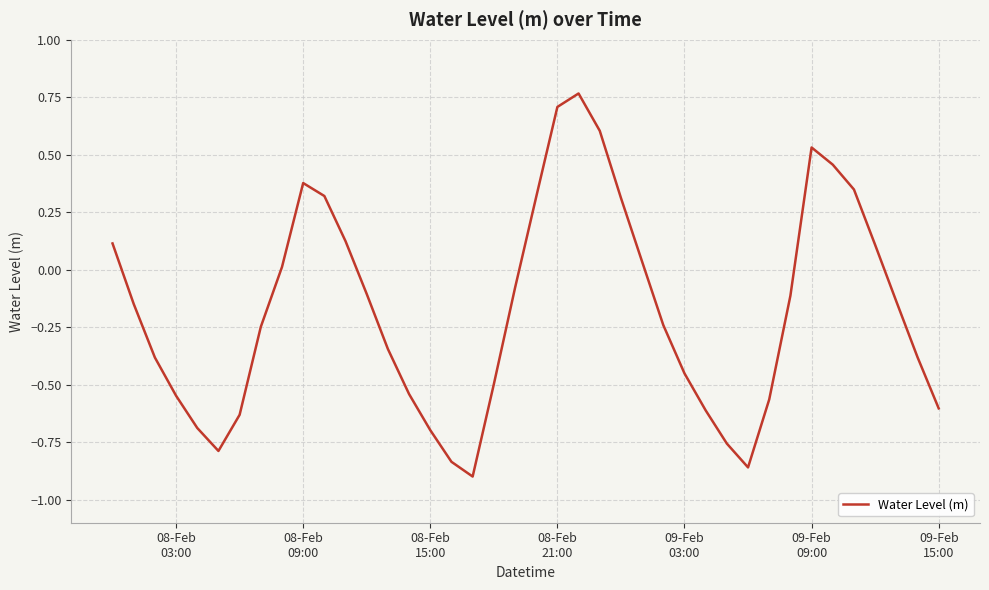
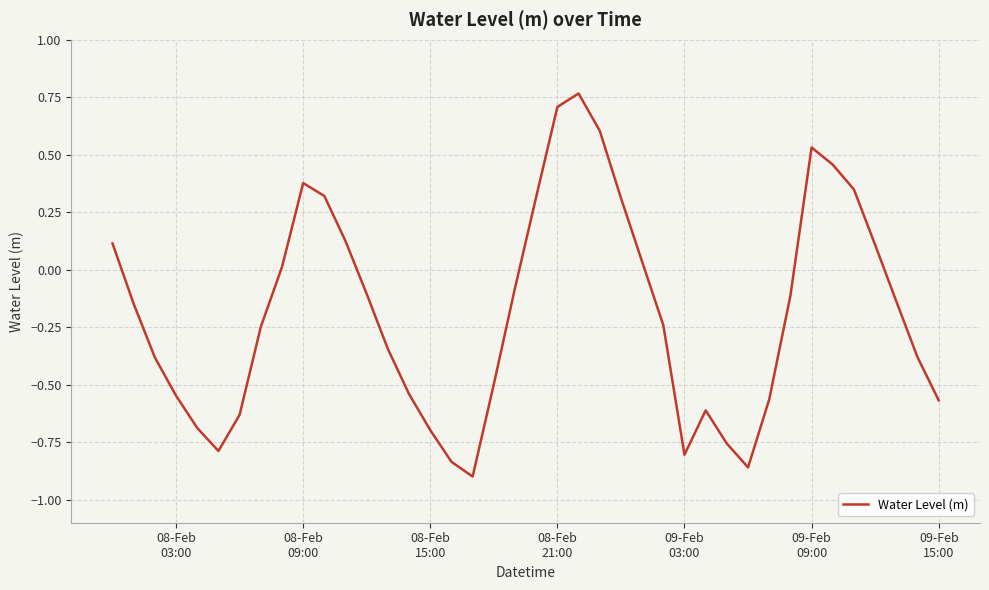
  {
    "08-Feb 03:00": -0.55,
    "08-Feb 09:00": 0.38,
    "08-Feb 15:00": -0.70,
    "08-Feb 21:00": 0.71,
-   "09-Feb 03:00": -0.45,
+   "09-Feb 03:00": -0.80,
    "09-Feb 09:00": 0.53,
-   "09-Feb 15:00": -0.60
+   "09-Feb 15:00": -0.57
  }
